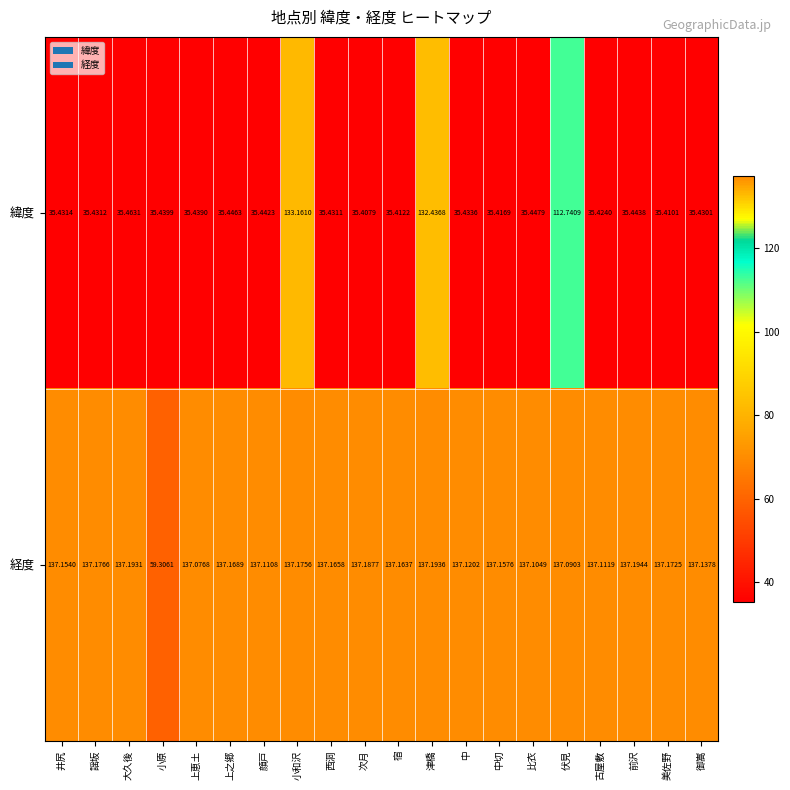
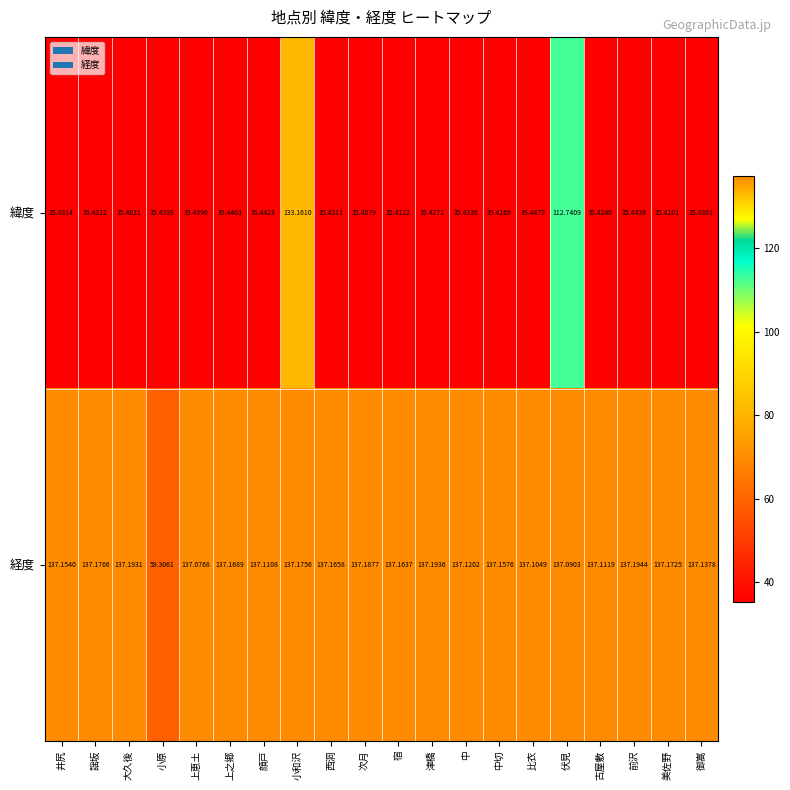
  {
    "緯度": {
      "井尻": 35.4314,
      "謡坂": 35.4312,
      "大久後": 35.4631,
      "小原": 35.4399,
      "上恵土": 35.4390,
      "上之郷": 35.4463,
      "顔戸": 35.4423,
      "小和沢": 133.1610,
      "西洞": 35.4311,
      "次月": 35.4079,
      "宿": 35.4122,
-     "津橋": 132.4368,
+     "津橋": 35.4271,
      "中": 35.4336,
      "中切": 35.4169,
      "比衣": 35.4479,
      "伏見": 112.7409,
      "古屋敷": 35.4240,
      "前沢": 35.4438,
      "美佐野": 35.4101,
      "御嵩": 35.4301
    },
    "経度": {
      "井尻": 137.1540,
      "謡坂": 137.1766,
      "大久後": 137.1931,
      "小原": 59.3061,
      "上恵土": 137.0768,
      "上之郷": 137.1689,
      "顔戸": 137.1108,
      "小和沢": 137.1756,
      "西洞": 137.1658,
      "次月": 137.1877,
      "宿": 137.1637,
      "津橋": 137.1936,
      "中": 137.1202,
      "中切": 137.1576,
      "比衣": 137.1049,
      "伏見": 137.0903,
      "古屋敷": 137.1119,
      "前沢": 137.1944,
      "美佐野": 137.1725,
      "御嵩": 137.1378
    }
  }
